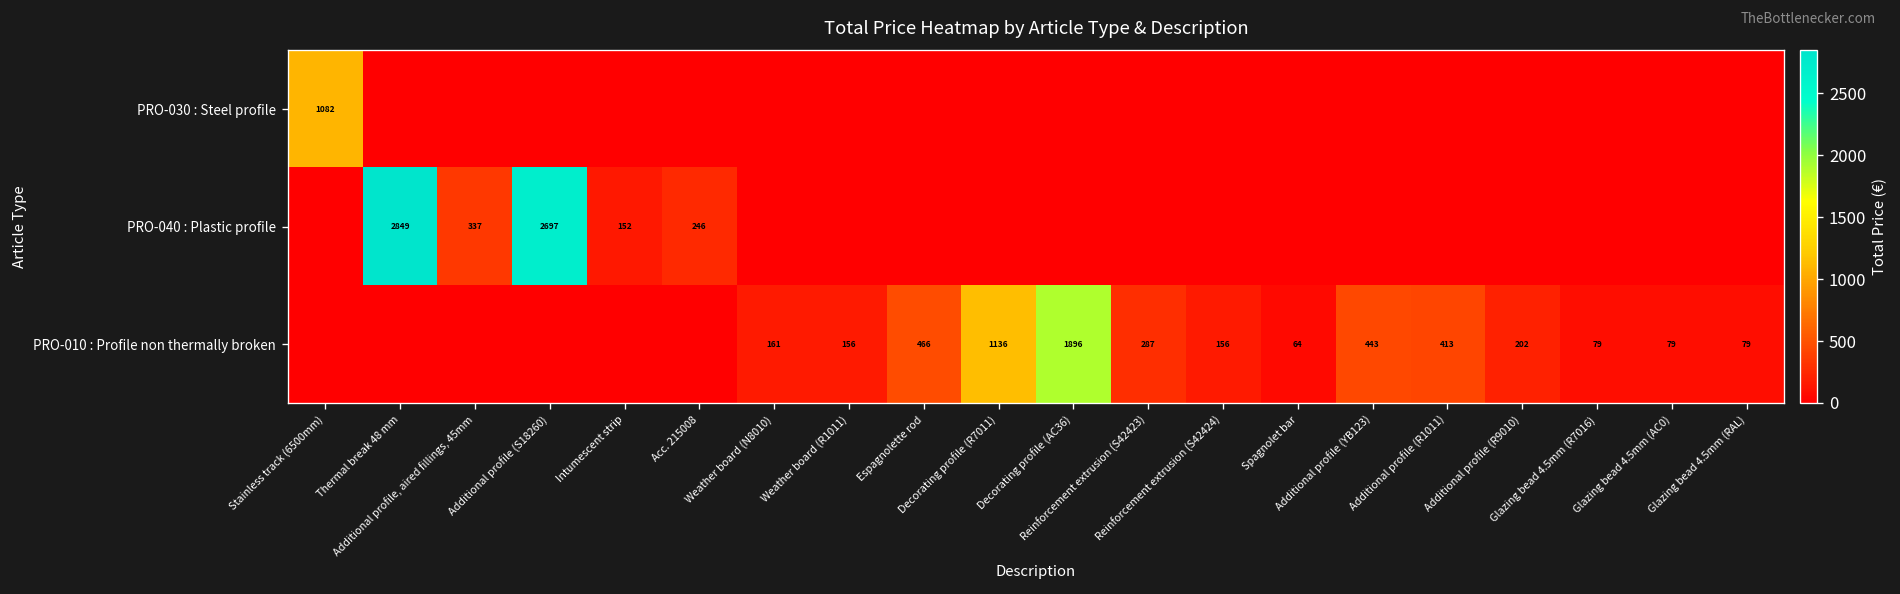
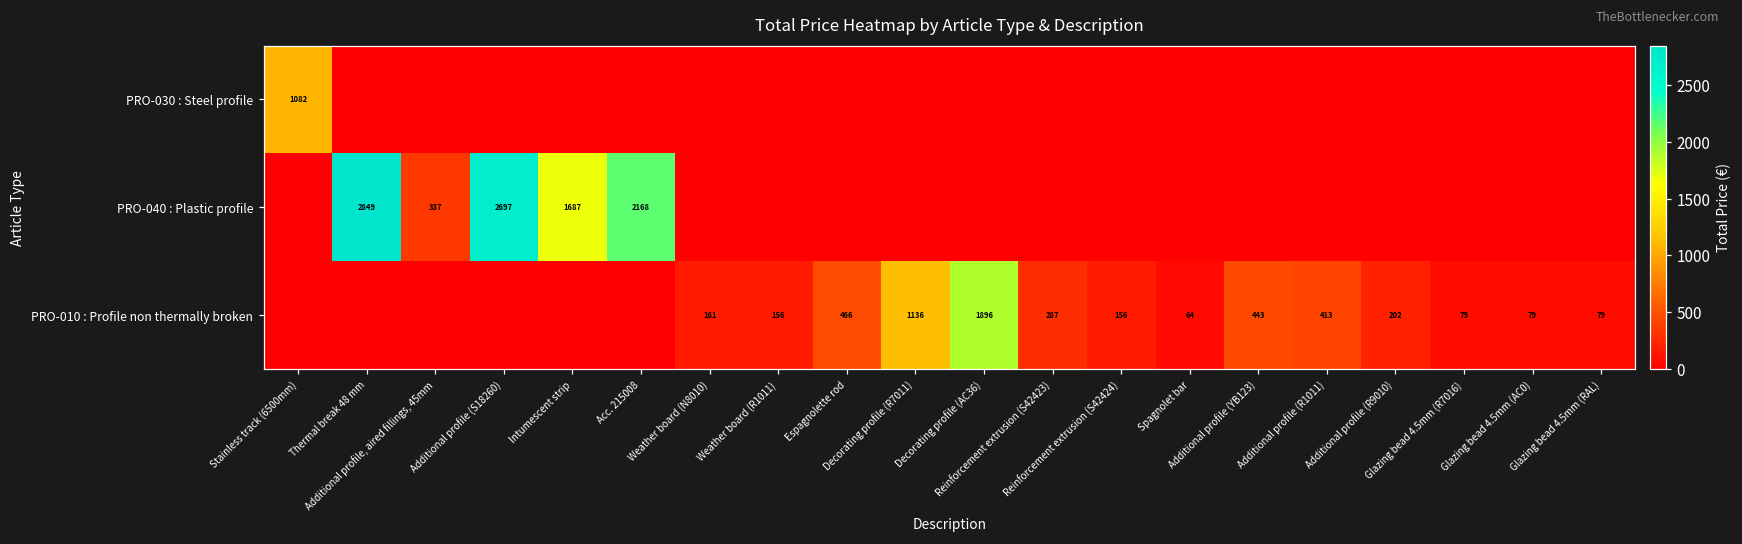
  {
    "PRO-030 : Steel profile": {
      "Stainless track (6500mm)": 1082
    },
    "PRO-040 : Plastic profile": {
      "Thermal break 48 mm": 2849,
      "Additional profile, aired fillings, 45mm": 337,
      "Additional profile (S18260)": 2697,
-     "Intumescent strip": 152,
-     "Acc. 215008": 246
+     "Intumescent strip": 1687,
+     "Acc. 215008": 2168
    },
    "PRO-010 : Profile non thermally broken": {
      "Weather board (N8010)": 161,
      "Weather board (R1011)": 156,
      "Espagnolette rod": 466,
      "Decorating profile (R7011)": 1136,
      "Decorating profile (AC36)": 1896,
      "Reinforcement extrusion (S42423)": 287,
      "Reinforcement extrusion (S42424)": 156,
      "Spagnolet bar": 64,
      "Additional profile (YB123)": 443,
      "Additional profile (R1011)": 413,
      "Additional profile (R9010)": 202,
      "Glazing bead 4.5mm (R7016)": 79,
      "Glazing bead 4.5mm (AC0)": 79,
      "Glazing bead 4.5mm (RAL)": 79
    }
  }
